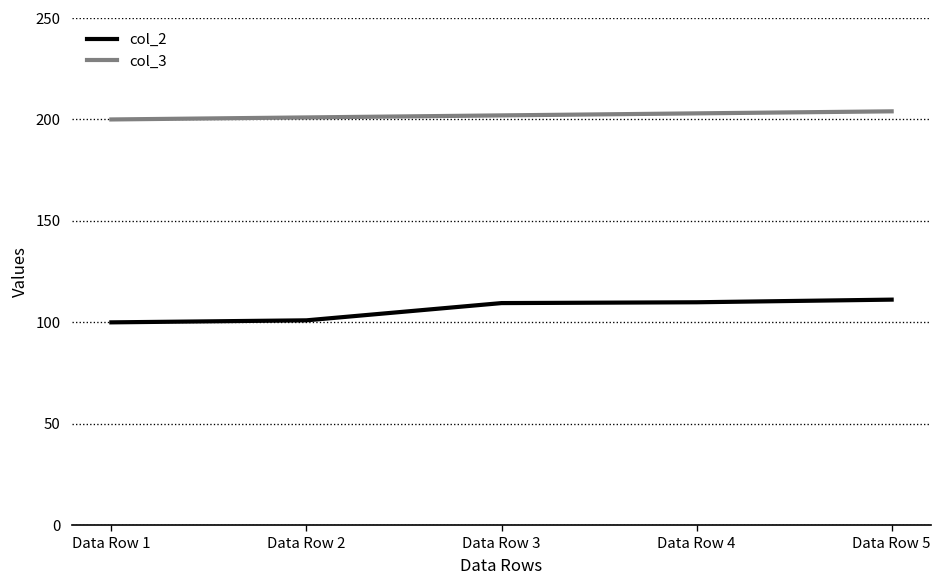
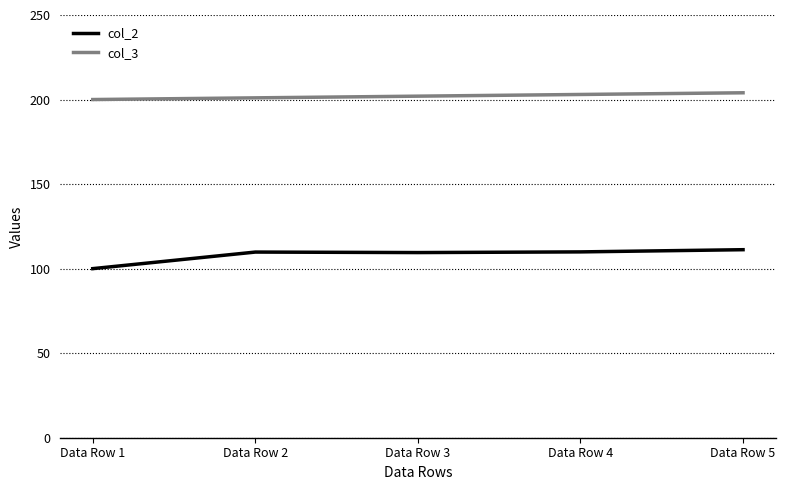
  {
    "col_2": {
      "Data Row 1": 100,
-     "Data Row 2": 101,
+     "Data Row 2": 110,
      "Data Row 3": 110,
      "Data Row 4": 110,
      "Data Row 5": 111
    },
    "col_3": {
      "Data Row 1": 200,
      "Data Row 2": 201,
      "Data Row 3": 202,
      "Data Row 4": 203,
      "Data Row 5": 204
    }
  }
